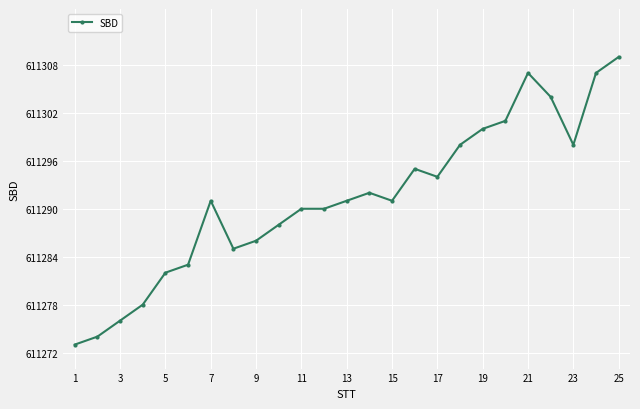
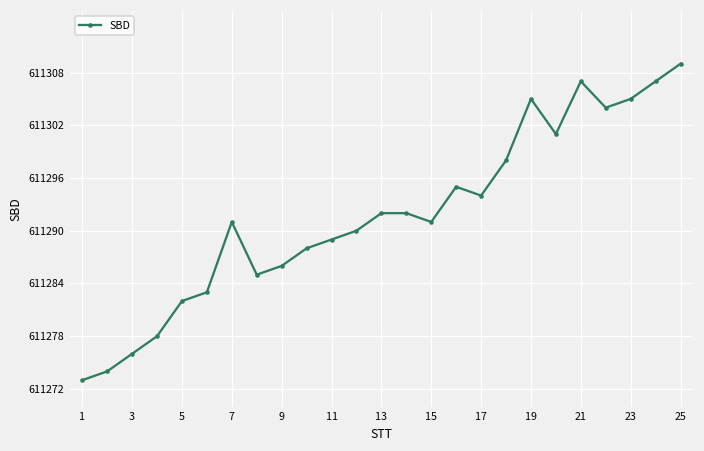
  {
    "1": 611273,
    "3": 611276,
    "5": 611282,
    "7": 611291,
    "9": 611286,
-   "11": 611290,
-   "13": 611291,
+   "11": 611289,
+   "13": 611292,
    "15": 611291,
    "17": 611294,
-   "19": 611300,
+   "19": 611305,
    "21": 611307,
-   "23": 611298,
+   "23": 611305,
    "25": 611309
  }
